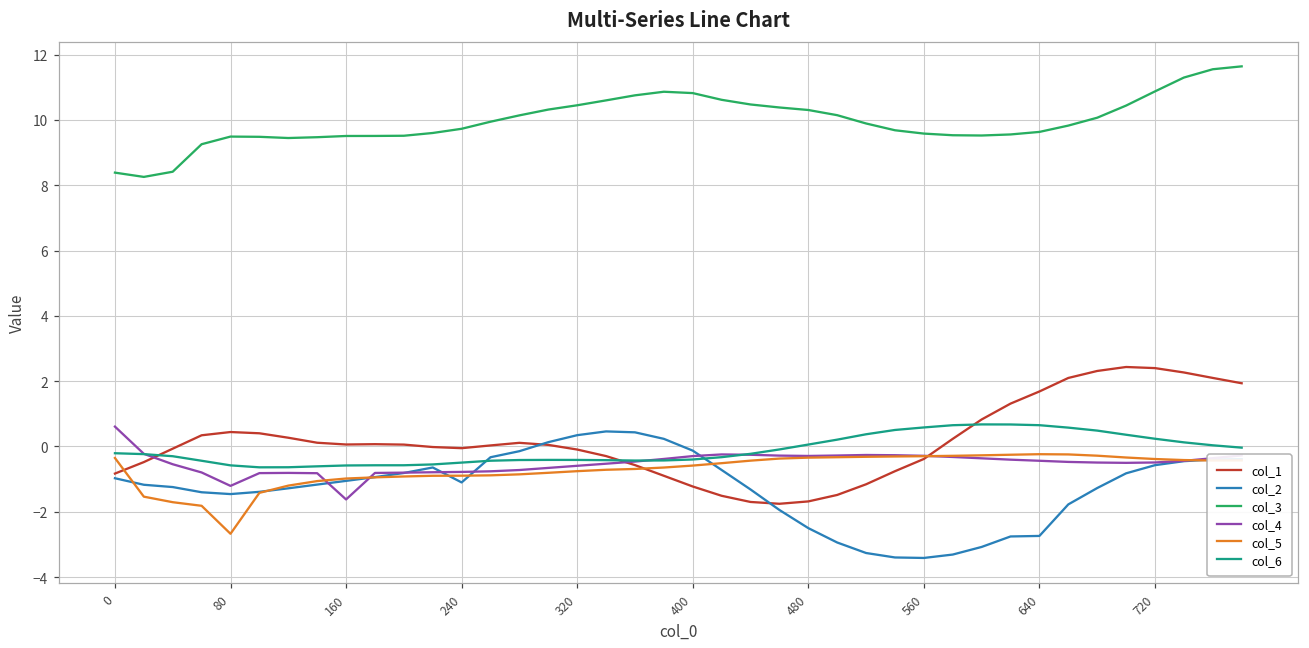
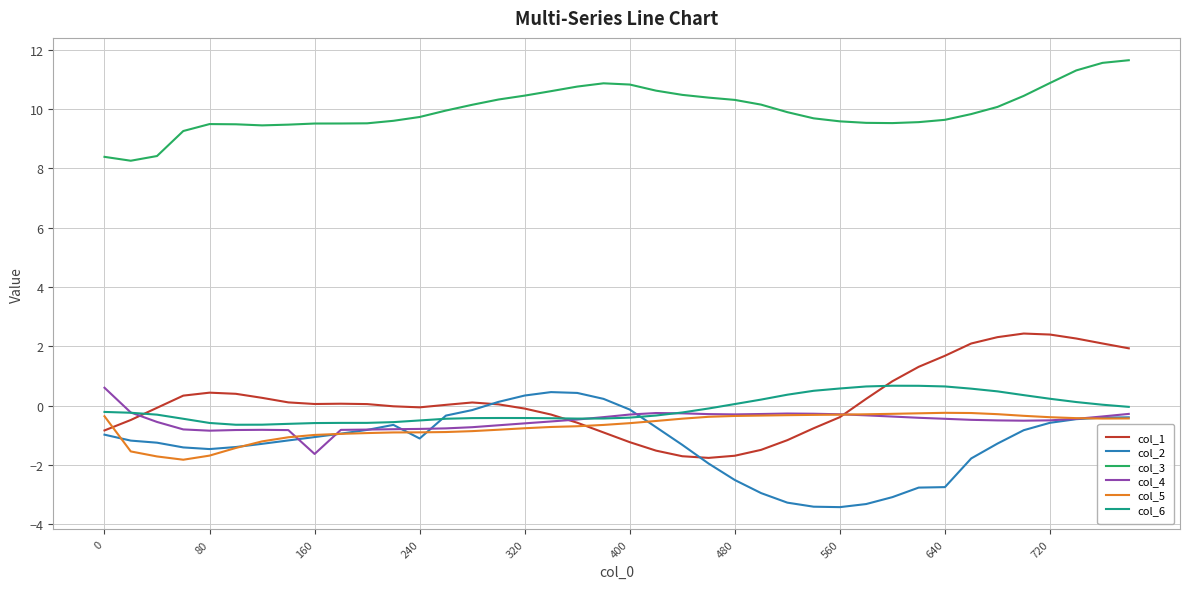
  {
    "col_1": {
      "0": -0.8,
      "80": 0.4,
      "160": 0.1,
      "240": -0.1,
      "320": -0.1,
      "400": -1.2,
      "480": -1.7,
      "560": -0.4,
      "640": 1.7,
      "720": 2.4
    },
    "col_2": {
      "0": -1.0,
      "80": -1.5,
      "240": -1.1,
      "320": 0.3,
      "400": -0.1,
      "480": -2.5,
      "560": -3.4,
      "640": -2.7
    },
    "col_4": {
      "0": 0.6,
-     "80": -1.2,
+     "80": -0.8,
      "160": -1.6,
      "240": -0.8,
      "320": -0.6,
      "400": -0.3,
      "640": -0.4
    },
    "col_5": {
      "0": -0.4,
-     "80": -2.7,
+     "80": -1.7,
      "240": -0.9,
      "320": -0.8,
      "400": -0.6,
      "640": -0.2,
      "720": -0.4
    }
  }
